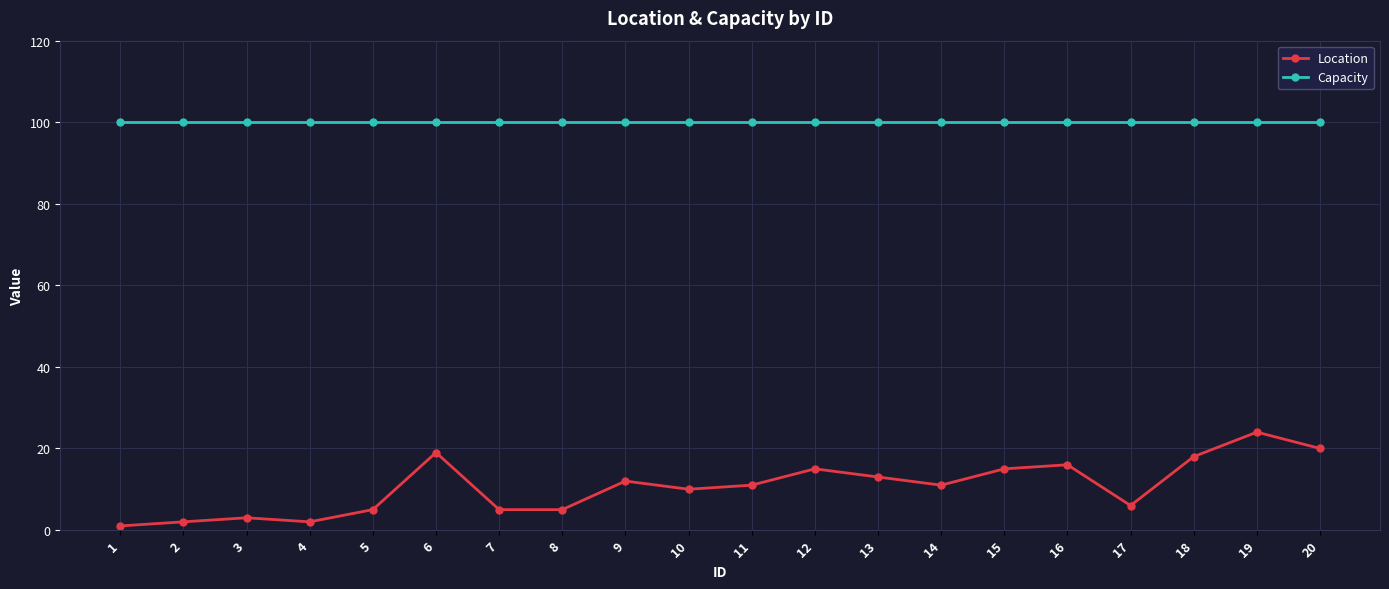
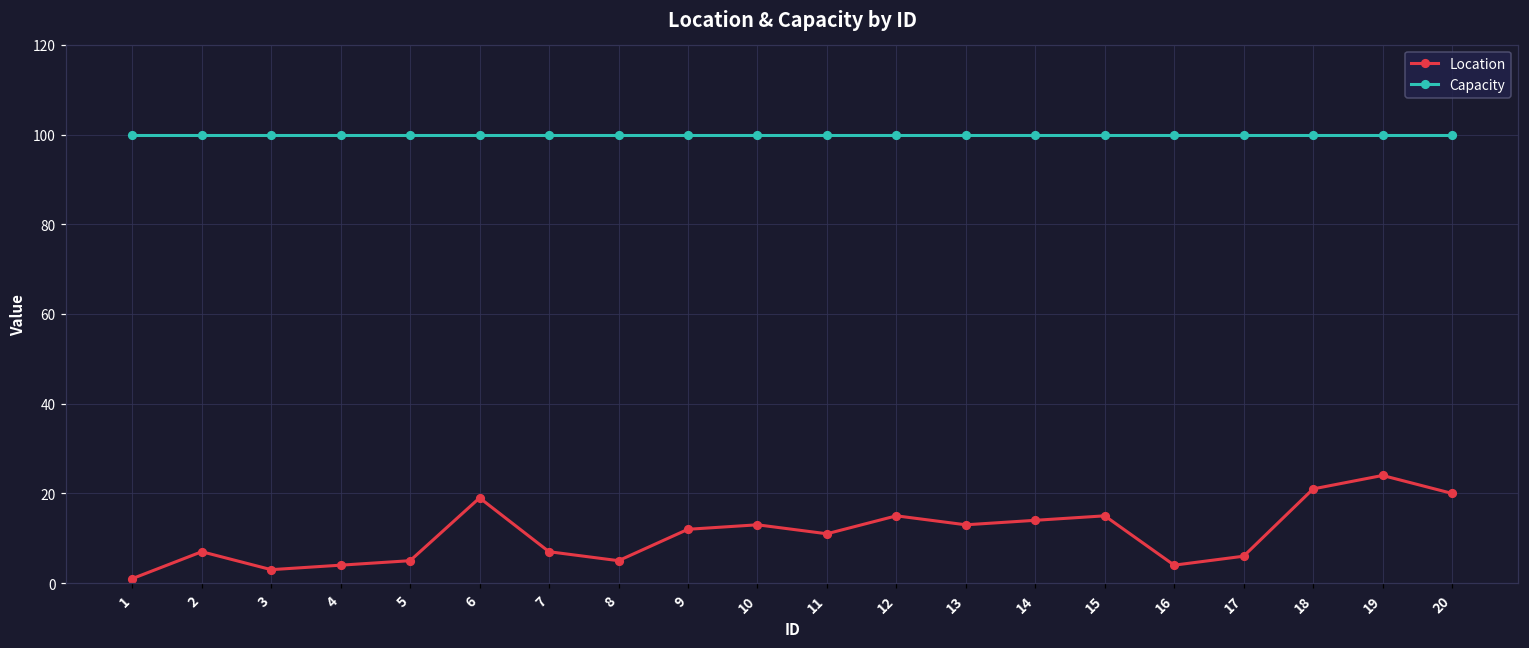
  {
    "Location": {
      "1": 1,
-     "2": 2,
+     "2": 7,
      "3": 3,
-     "4": 2,
+     "4": 4,
      "5": 5,
      "6": 19,
-     "7": 5,
+     "7": 7,
      "8": 5,
      "9": 12,
-     "10": 10,
+     "10": 13,
      "11": 11,
      "12": 15,
      "13": 13,
-     "14": 11,
+     "14": 14,
      "15": 15,
-     "16": 16,
+     "16": 4,
      "17": 6,
-     "18": 18,
+     "18": 21,
      "19": 24,
      "20": 20
    },
    "Capacity": {
      "1": 100,
      "2": 100,
      "3": 100,
      "4": 100,
      "5": 100,
      "6": 100,
      "7": 100,
      "8": 100,
      "9": 100,
      "10": 100,
      "11": 100,
      "12": 100,
      "13": 100,
      "14": 100,
      "15": 100,
      "16": 100,
      "17": 100,
      "18": 100,
      "19": 100,
      "20": 100
    }
  }
